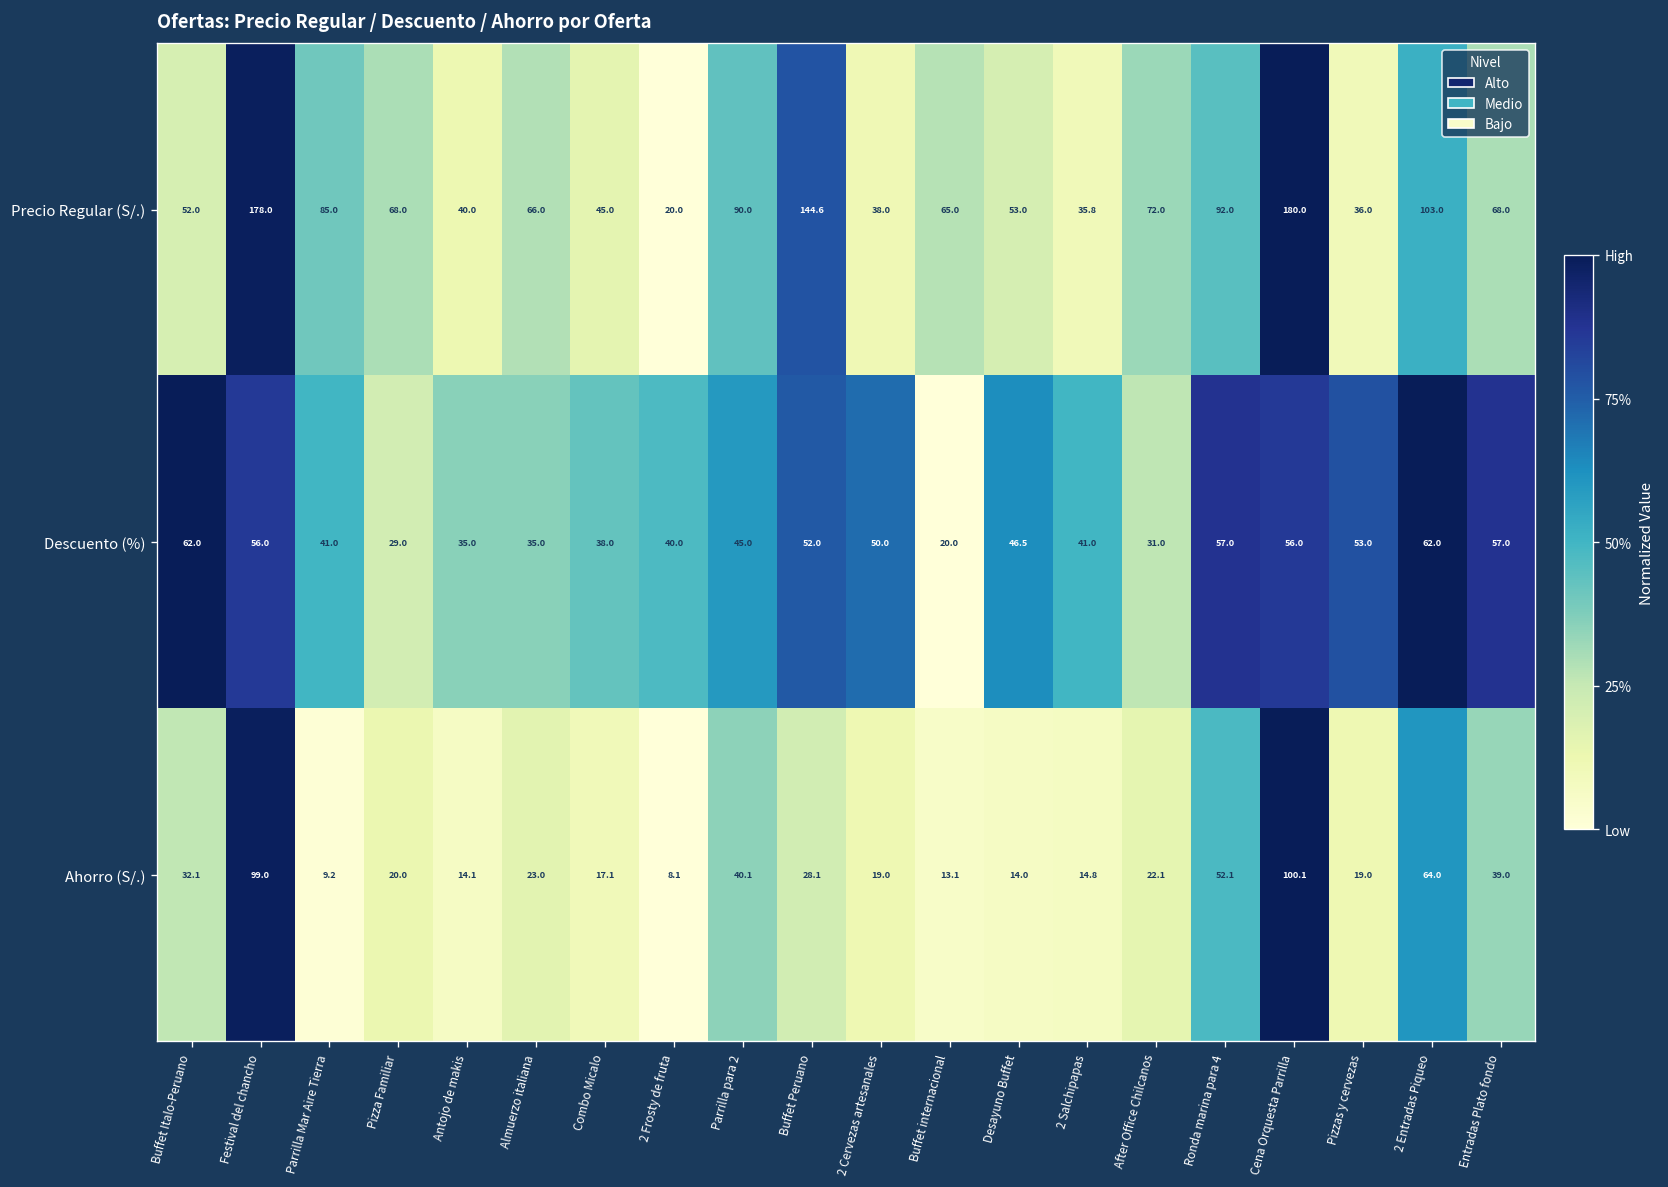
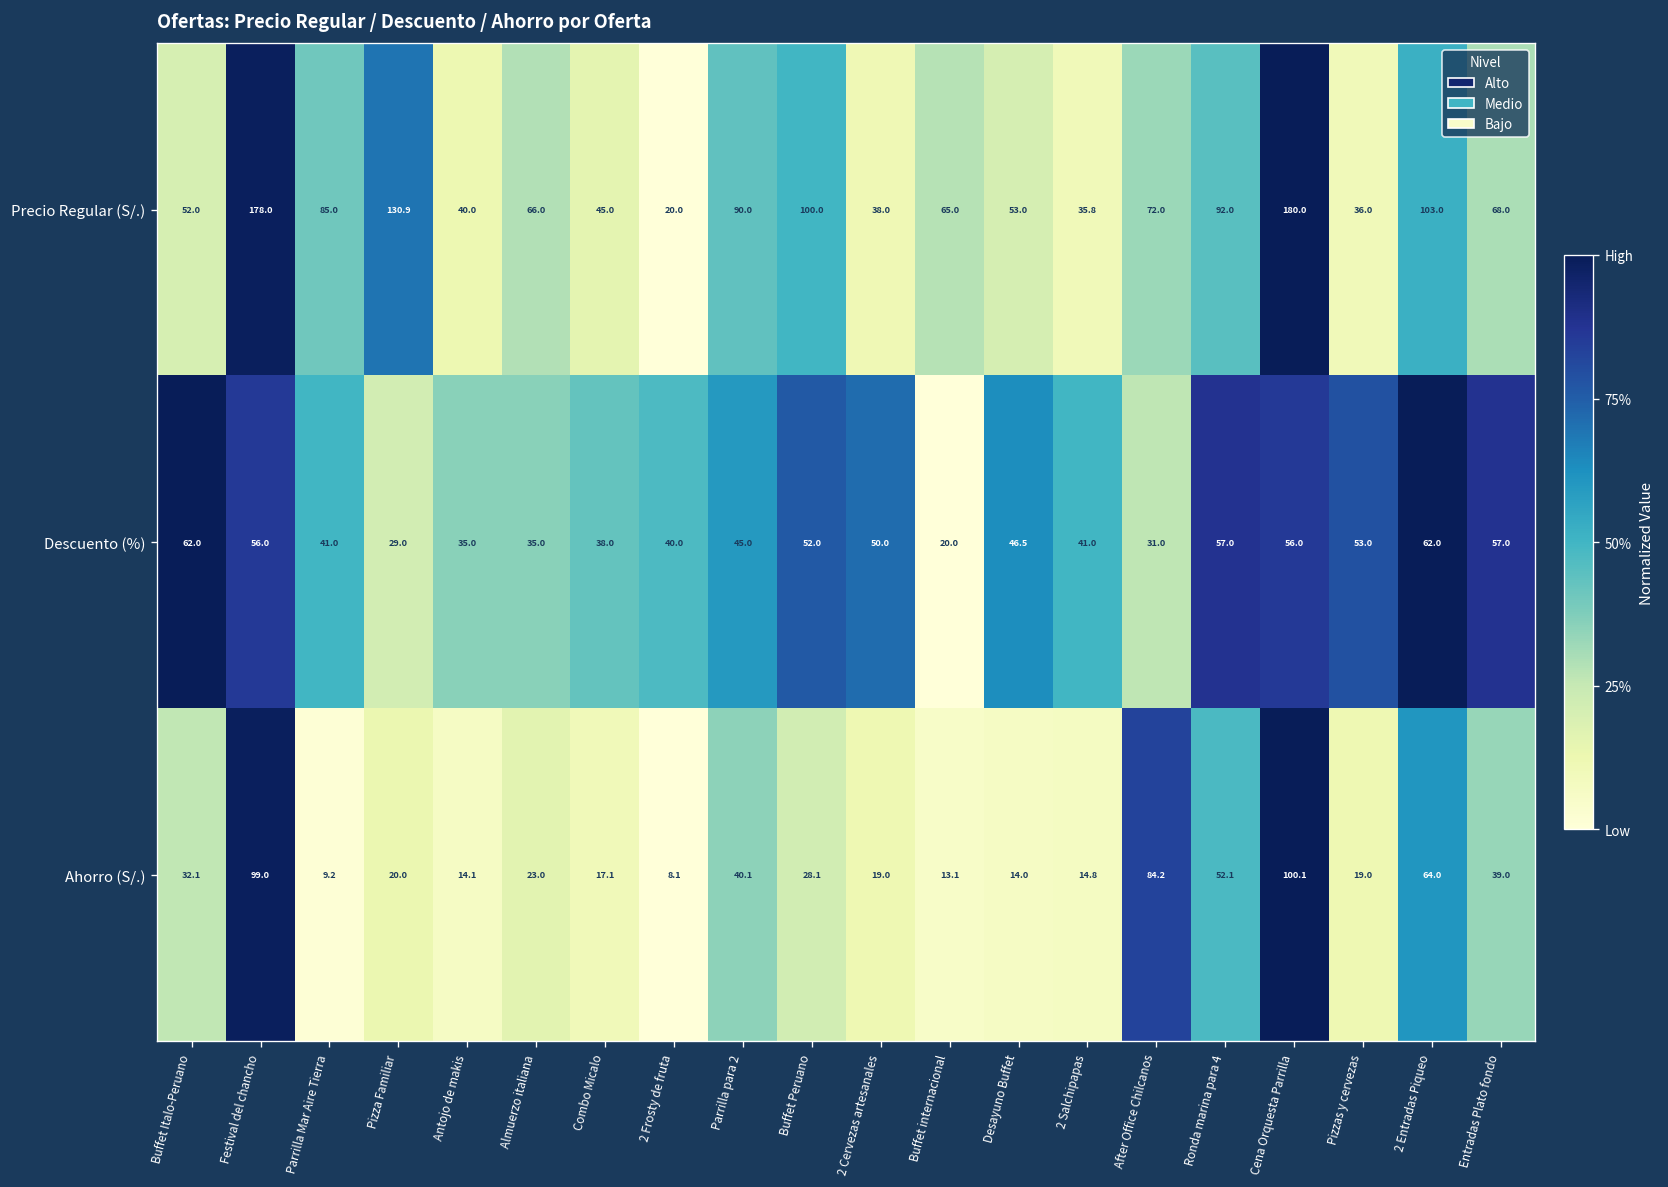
  {
    "Precio Regular (S/.)": {
      "Buffet Italo-Peruano": 52.0,
      "Festival del chancho": 178.0,
      "Parrilla Mar Aire Tierra": 85.0,
-     "Pizza Familiar": 68.0,
+     "Pizza Familiar": 130.9,
      "Antojo de makis": 40.0,
      "Almuerzo italiana": 66.0,
      "Combo Micalo": 45.0,
      "2 Frosty de fruta": 20.0,
      "Parrilla para 2": 90.0,
-     "Buffet Peruano": 144.6,
+     "Buffet Peruano": 100.0,
      "2 Cervezas artesanales": 38.0,
      "Buffet internacional": 65.0,
      "Desayuno Buffet": 53.0,
      "2 Salchipapas": 35.8,
      "After Office Chilcanos": 72.0,
      "Ronda marina para 4": 92.0,
      "Cena Orquesta Parrilla": 180.0,
      "Pizzas y cervezas": 36.0,
      "2 Entradas Piqueo": 103.0,
      "Entradas Plato fondo": 68.0
    },
    "Descuento (%)": {
      "Buffet Italo-Peruano": 62.0,
      "Festival del chancho": 56.0,
      "Parrilla Mar Aire Tierra": 41.0,
      "Pizza Familiar": 29.0,
      "Antojo de makis": 35.0,
      "Almuerzo italiana": 35.0,
      "Combo Micalo": 38.0,
      "2 Frosty de fruta": 40.0,
      "Parrilla para 2": 45.0,
      "Buffet Peruano": 52.0,
      "2 Cervezas artesanales": 50.0,
      "Buffet internacional": 20.0,
      "Desayuno Buffet": 46.5,
      "2 Salchipapas": 41.0,
      "After Office Chilcanos": 31.0,
      "Ronda marina para 4": 57.0,
      "Cena Orquesta Parrilla": 56.0,
      "Pizzas y cervezas": 53.0,
      "2 Entradas Piqueo": 62.0,
      "Entradas Plato fondo": 57.0
    },
    "Ahorro (S/.)": {
      "Buffet Italo-Peruano": 32.1,
      "Festival del chancho": 99.0,
      "Parrilla Mar Aire Tierra": 9.2,
      "Pizza Familiar": 20.0,
      "Antojo de makis": 14.1,
      "Almuerzo italiana": 23.0,
      "Combo Micalo": 17.1,
      "2 Frosty de fruta": 8.1,
      "Parrilla para 2": 40.1,
      "Buffet Peruano": 28.1,
      "2 Cervezas artesanales": 19.0,
      "Buffet internacional": 13.1,
      "Desayuno Buffet": 14.0,
      "2 Salchipapas": 14.8,
-     "After Office Chilcanos": 22.1,
+     "After Office Chilcanos": 84.2,
      "Ronda marina para 4": 52.1,
      "Cena Orquesta Parrilla": 100.1,
      "Pizzas y cervezas": 19.0,
      "2 Entradas Piqueo": 64.0,
      "Entradas Plato fondo": 39.0
    }
  }
